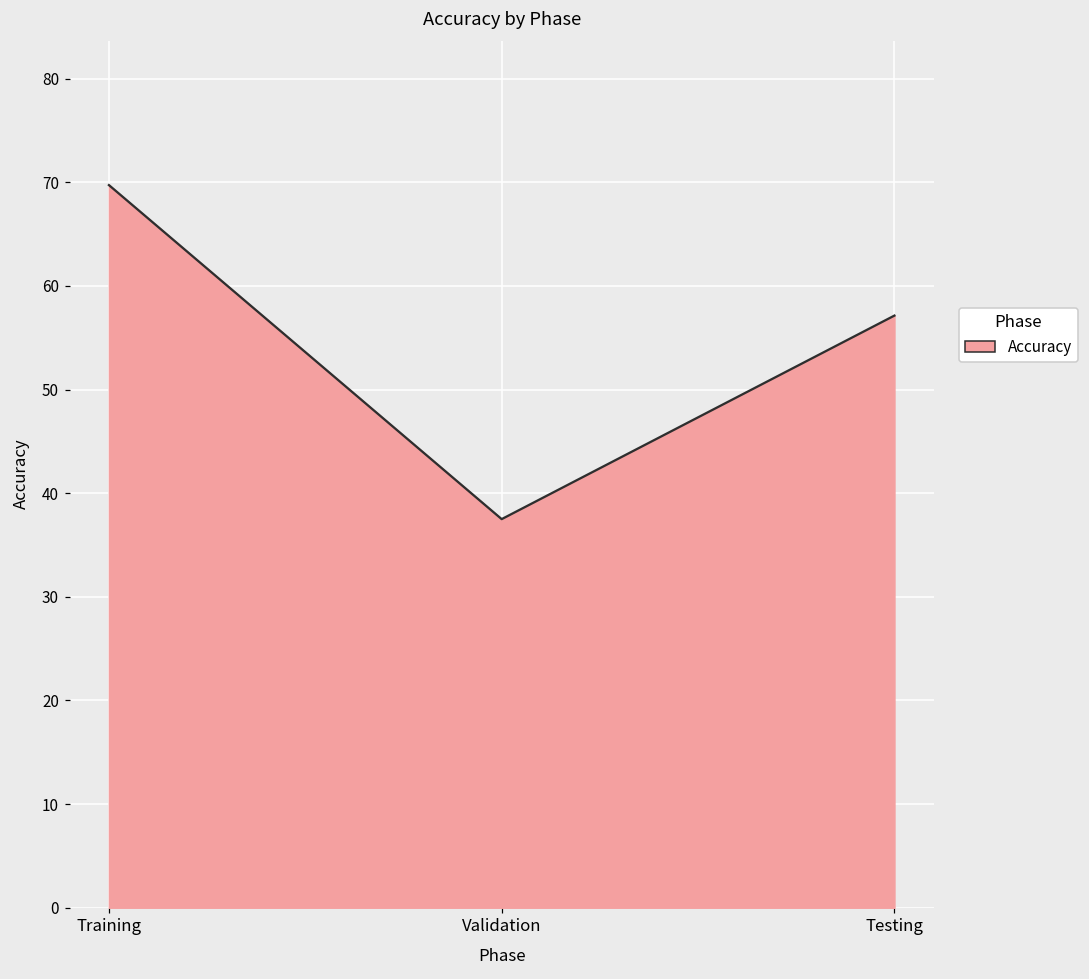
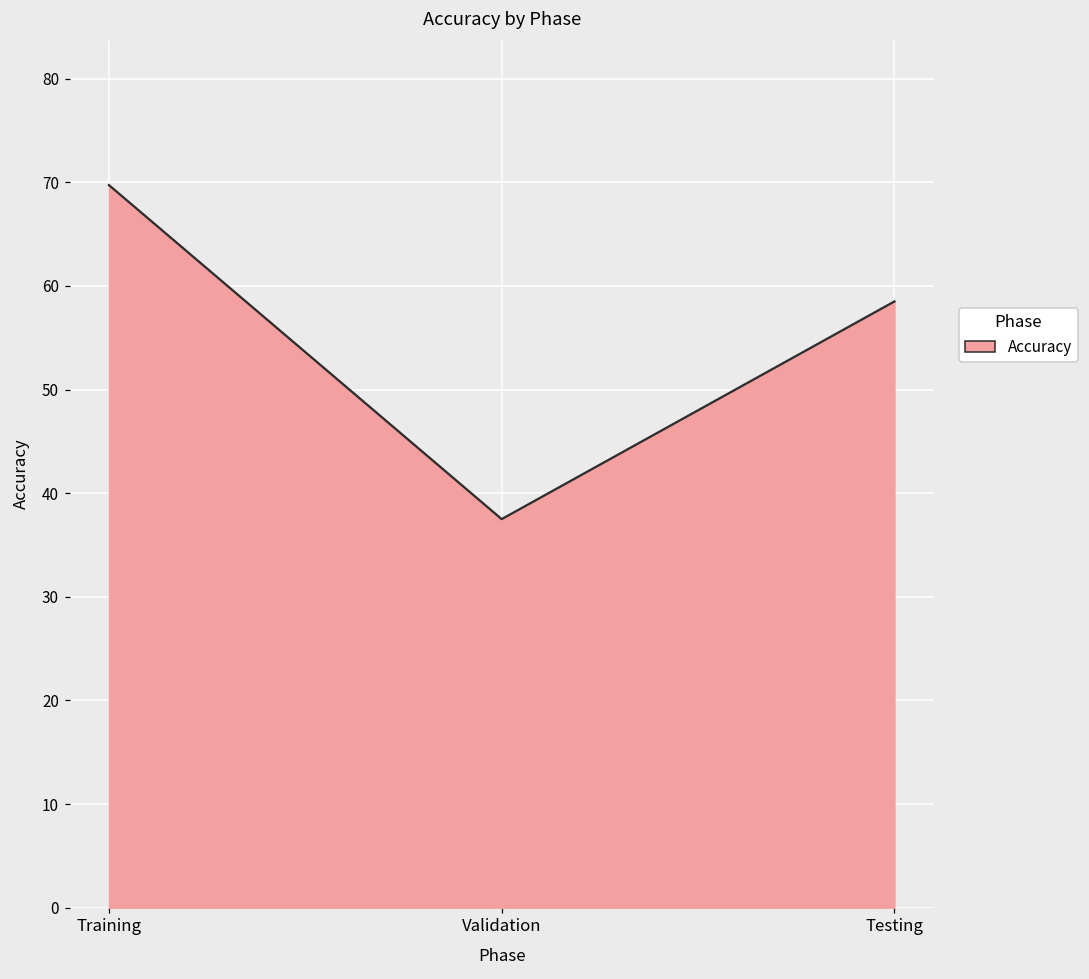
  {
    "Training": 70,
    "Validation": 38,
-   "Testing": 57
+   "Testing": 59
  }
